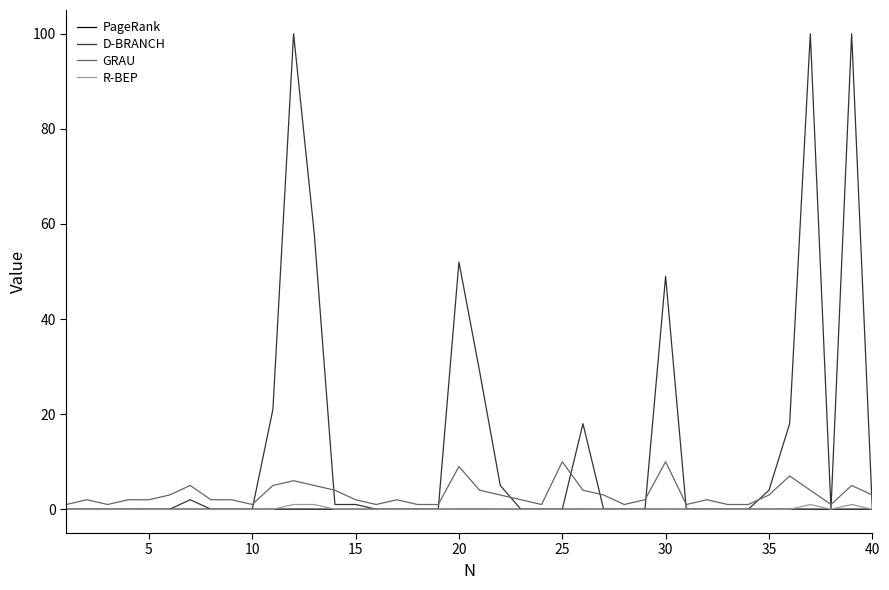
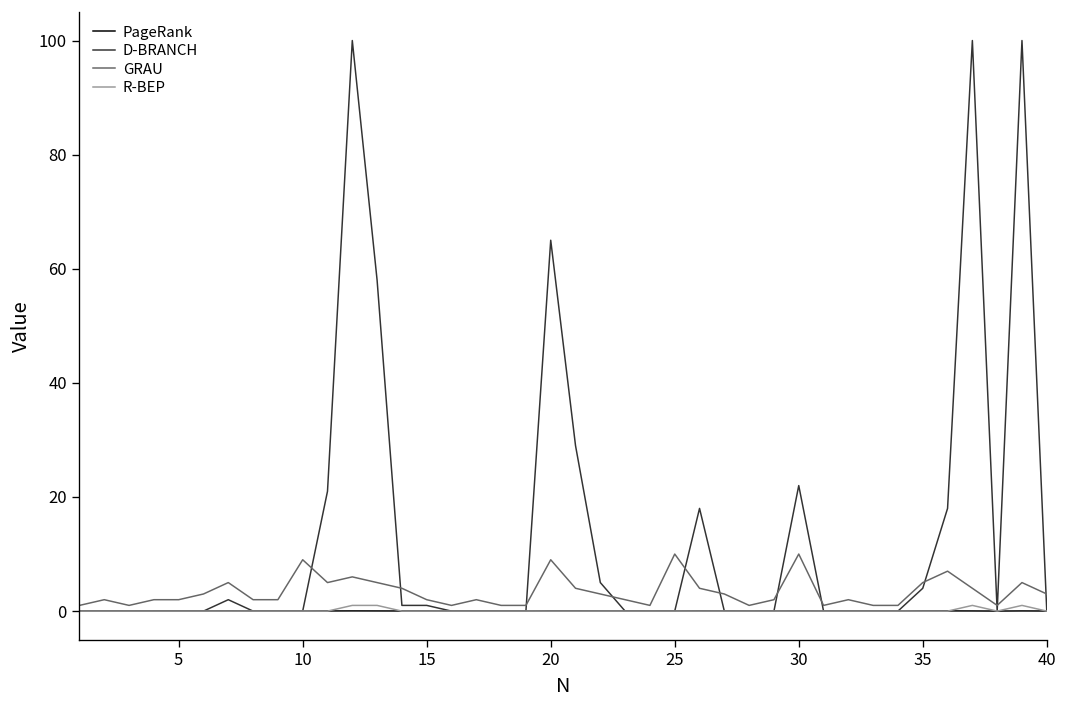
  {
    "D-BRANCH": {
      "15": 1,
-     "20": 52,
-     "30": 49,
+     "20": 65,
+     "30": 22,
      "35": 4
    },
    "GRAU": {
      "5": 2,
-     "10": 1,
+     "10": 9,
      "15": 2,
      "20": 9,
      "25": 10,
      "30": 10,
-     "35": 3,
+     "35": 5,
      "40": 3
    }
  }
